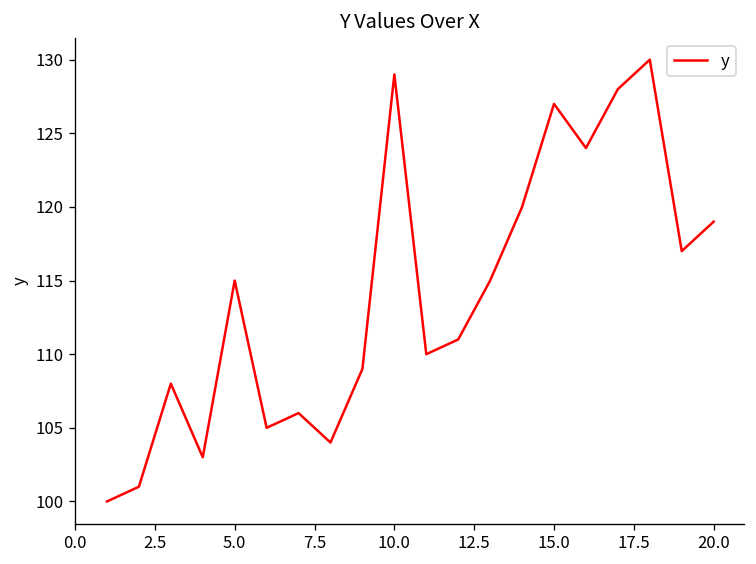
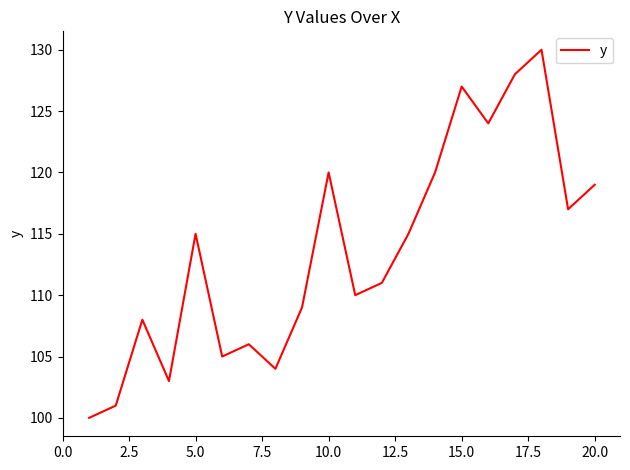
  {
    "5.0": 115,
-   "10.0": 129,
+   "10.0": 120,
    "15.0": 127,
    "20.0": 119
  }
